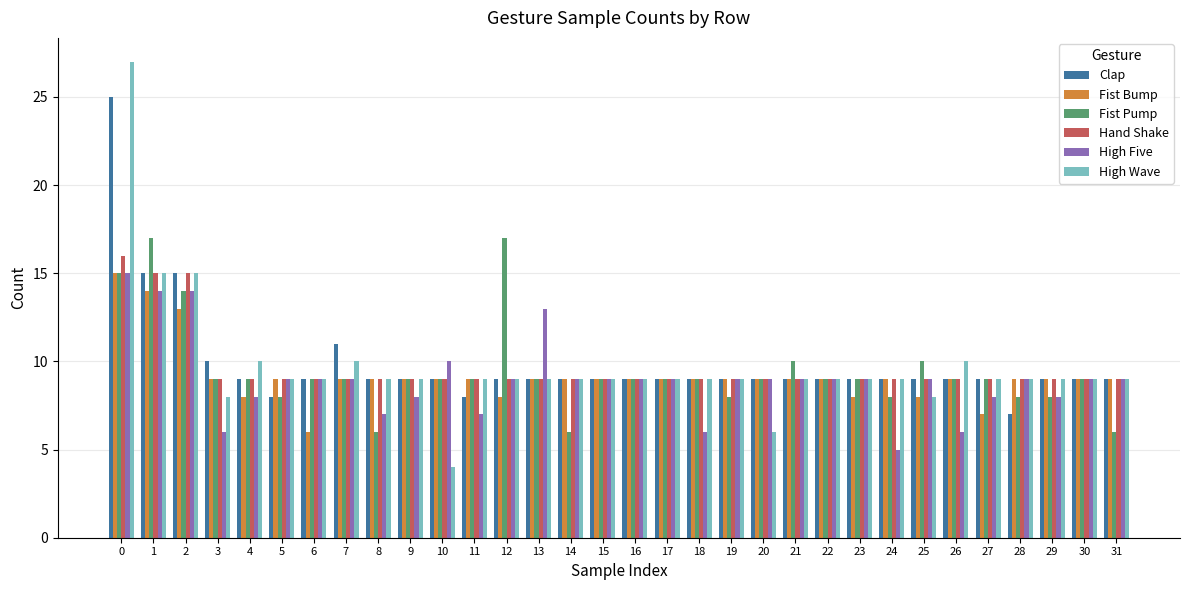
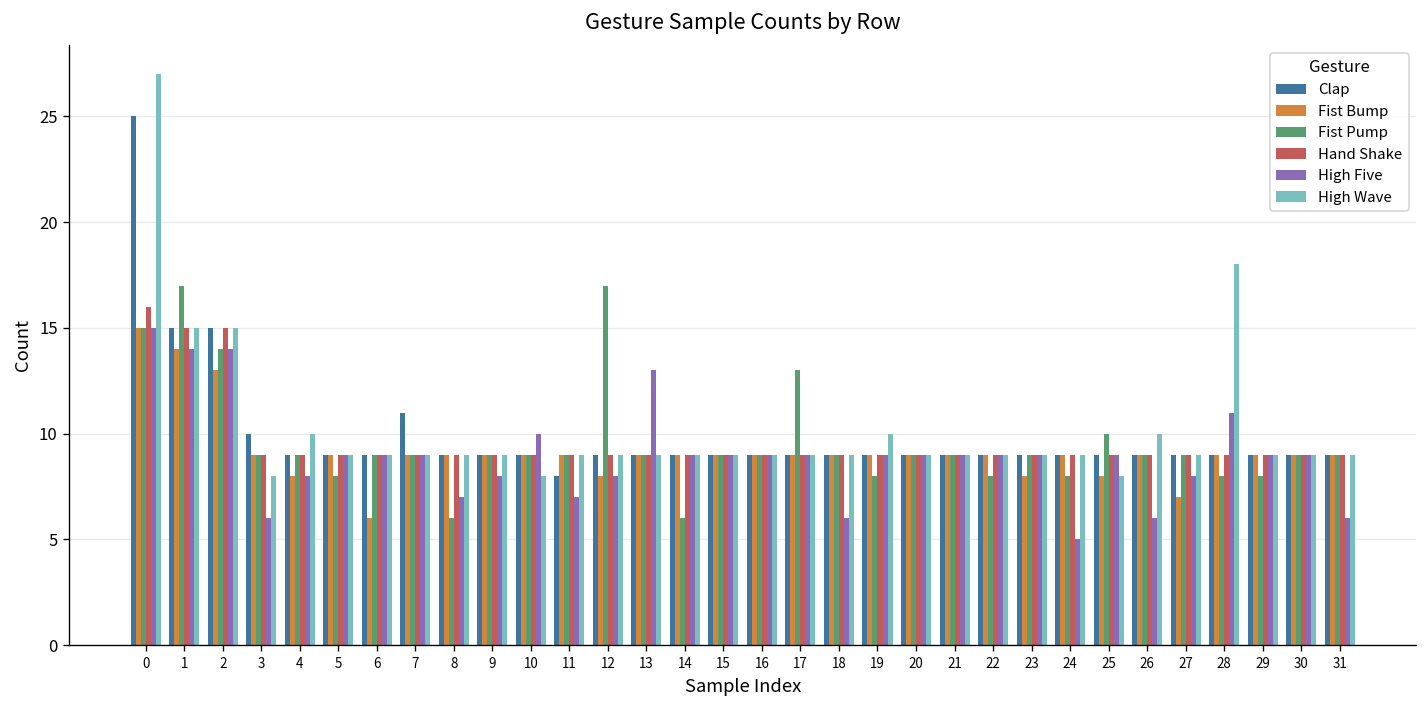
  {
    "Clap": {
      "0": 25,
      "1": 15,
      "2": 15,
      "3": 10,
      "4": 9,
-     "5": 8,
+     "5": 9,
      "6": 9,
      "7": 11,
      "8": 9,
      "9": 9,
      "10": 9,
      "11": 8,
      "12": 9,
      "13": 9,
      "14": 9,
      "15": 9,
      "16": 9,
      "17": 9,
      "18": 9,
      "19": 9,
      "20": 9,
      "21": 9,
      "22": 9,
      "23": 9,
      "24": 9,
      "25": 9,
      "26": 9,
      "27": 9,
-     "28": 7,
+     "28": 9,
      "29": 9,
      "30": 9,
      "31": 9
    },
    "Fist Pump": {
      "0": 15,
      "1": 17,
      "2": 14,
      "3": 9,
      "4": 9,
      "5": 8,
      "6": 9,
      "7": 9,
      "8": 6,
      "9": 9,
      "10": 9,
      "11": 9,
      "12": 17,
      "13": 9,
      "14": 6,
      "15": 9,
      "16": 9,
-     "17": 9,
+     "17": 13,
      "18": 9,
      "19": 8,
      "20": 9,
-     "21": 10,
-     "22": 9,
+     "21": 9,
+     "22": 8,
      "23": 9,
      "24": 8,
      "25": 10,
      "26": 9,
      "27": 9,
      "28": 8,
      "29": 8,
      "30": 9,
-     "31": 6
+     "31": 9
    },
    "High Five": {
      "0": 15,
      "1": 14,
      "2": 14,
      "3": 6,
      "4": 8,
      "5": 9,
      "6": 9,
      "7": 9,
      "8": 7,
      "9": 8,
      "10": 10,
      "11": 7,
-     "12": 9,
+     "12": 8,
      "13": 13,
      "14": 9,
      "15": 9,
      "16": 9,
      "17": 9,
      "18": 6,
      "19": 9,
      "20": 9,
      "21": 9,
      "22": 9,
      "23": 9,
      "24": 5,
      "25": 9,
      "26": 6,
      "27": 8,
-     "28": 9,
-     "29": 8,
+     "28": 11,
+     "29": 9,
      "30": 9,
-     "31": 9
+     "31": 6
    },
    "High Wave": {
      "0": 27,
      "1": 15,
      "2": 15,
      "3": 8,
      "4": 10,
      "5": 9,
      "6": 9,
-     "7": 10,
+     "7": 9,
      "8": 9,
      "9": 9,
-     "10": 4,
+     "10": 8,
      "11": 9,
      "12": 9,
      "13": 9,
      "14": 9,
      "15": 9,
      "16": 9,
      "17": 9,
      "18": 9,
-     "19": 9,
-     "20": 6,
+     "19": 10,
+     "20": 9,
      "21": 9,
      "22": 9,
      "23": 9,
      "24": 9,
      "25": 8,
      "26": 10,
      "27": 9,
-     "28": 9,
+     "28": 18,
      "29": 9,
      "30": 9,
      "31": 9
    }
  }
